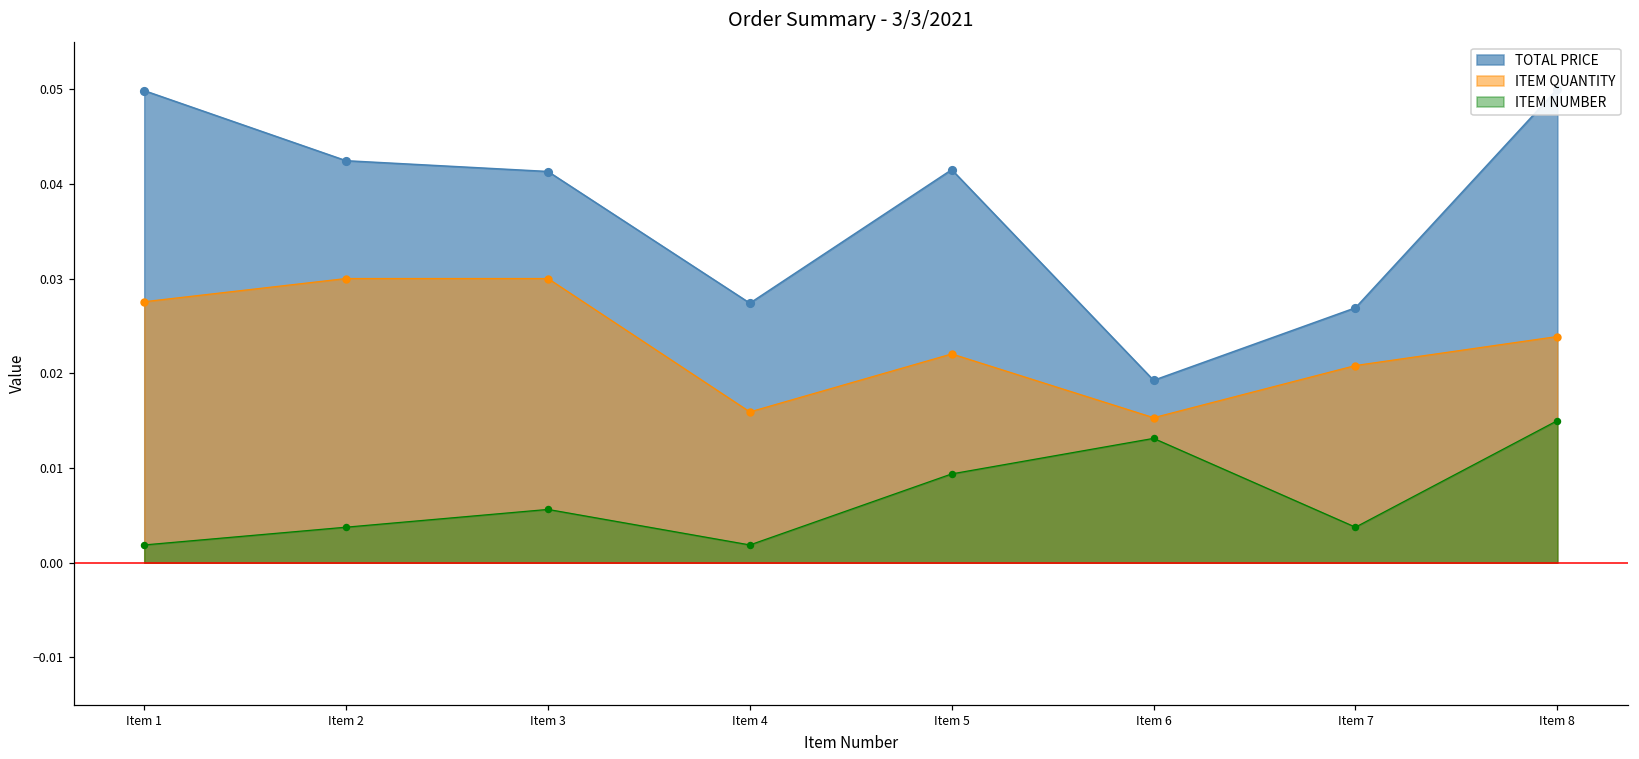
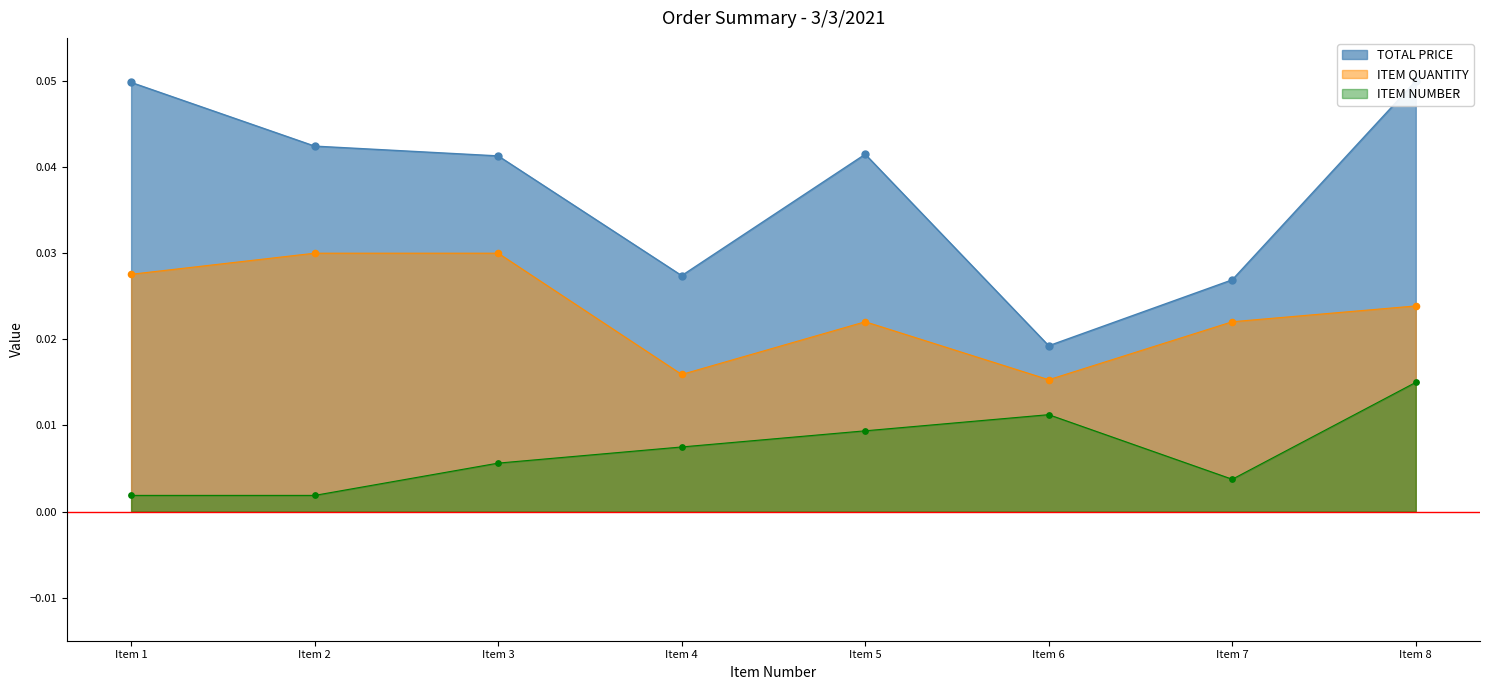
  {
    "TOTAL PRICE": {
      "Item 1": 0.050,
      "Item 2": 0.042,
      "Item 3": 0.041,
      "Item 4": 0.027,
      "Item 5": 0.041,
      "Item 6": 0.019,
      "Item 7": 0.027
    },
    "ITEM QUANTITY": {
      "Item 1": 0.028,
      "Item 2": 0.030,
      "Item 3": 0.030,
      "Item 4": 0.016,
      "Item 5": 0.022,
      "Item 6": 0.015,
-     "Item 7": 0.021,
+     "Item 7": 0.022,
      "Item 8": 0.024
    },
    "ITEM NUMBER": {
      "Item 1": 0.002,
-     "Item 2": 0.004,
+     "Item 2": 0.002,
      "Item 3": 0.006,
-     "Item 4": 0.002,
+     "Item 4": 0.008,
      "Item 5": 0.009,
-     "Item 6": 0.013,
+     "Item 6": 0.011,
      "Item 7": 0.004,
      "Item 8": 0.015
    }
  }
